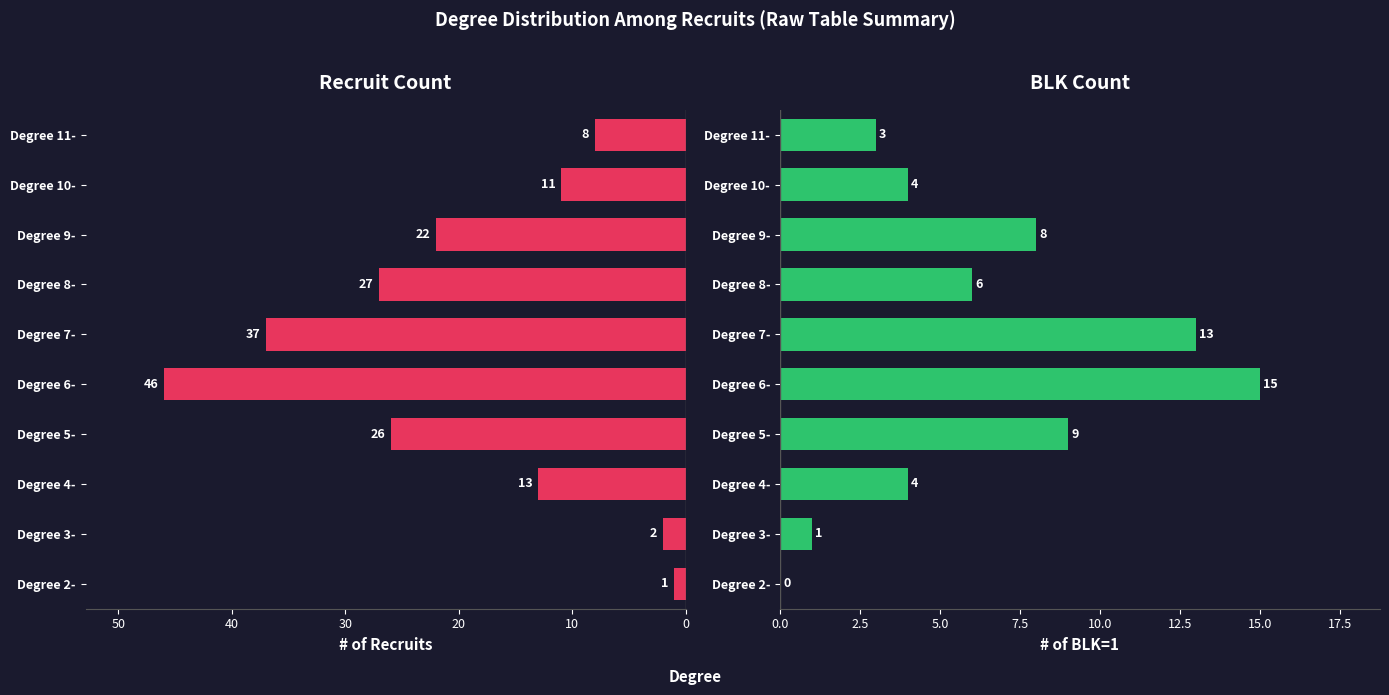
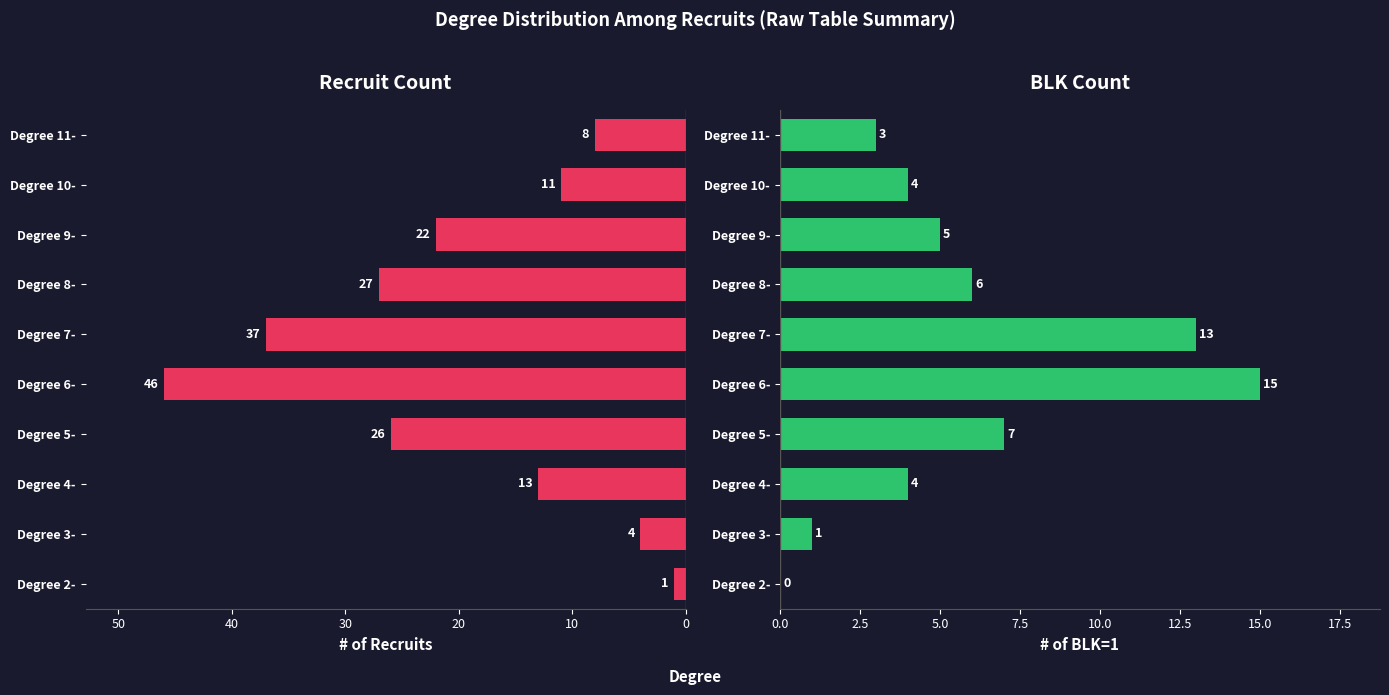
  {
    "Recruit Count": {
      "Degree 11-": 8,
      "Degree 10-": 11,
      "Degree 9-": 22,
      "Degree 8-": 27,
      "Degree 7-": 37,
      "Degree 6-": 46,
      "Degree 5-": 26,
      "Degree 4-": 13,
-     "Degree 3-": 2,
+     "Degree 3-": 4,
      "Degree 2-": 1
    },
    "BLK Count": {
      "Degree 11-": 3,
      "Degree 10-": 4,
-     "Degree 9-": 8,
+     "Degree 9-": 5,
      "Degree 8-": 6,
      "Degree 7-": 13,
      "Degree 6-": 15,
-     "Degree 5-": 9,
+     "Degree 5-": 7,
      "Degree 4-": 4,
      "Degree 3-": 1,
      "Degree 2-": 0
    }
  }
